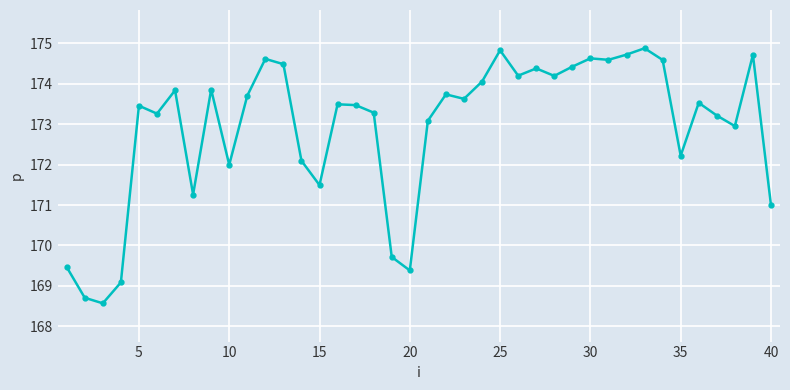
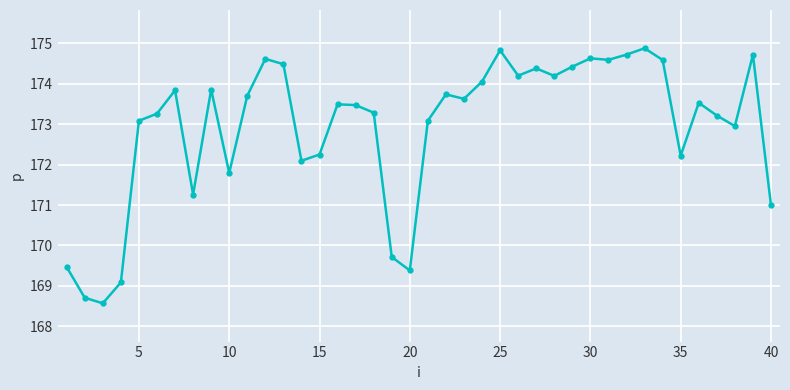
  {
-   "5": 173.5,
-   "10": 172.0,
-   "15": 171.5,
+   "5": 173.1,
+   "10": 171.8,
+   "15": 172.2,
    "20": 169.4,
    "25": 174.8,
    "30": 174.6,
    "35": 172.2,
    "40": 171.0
  }
